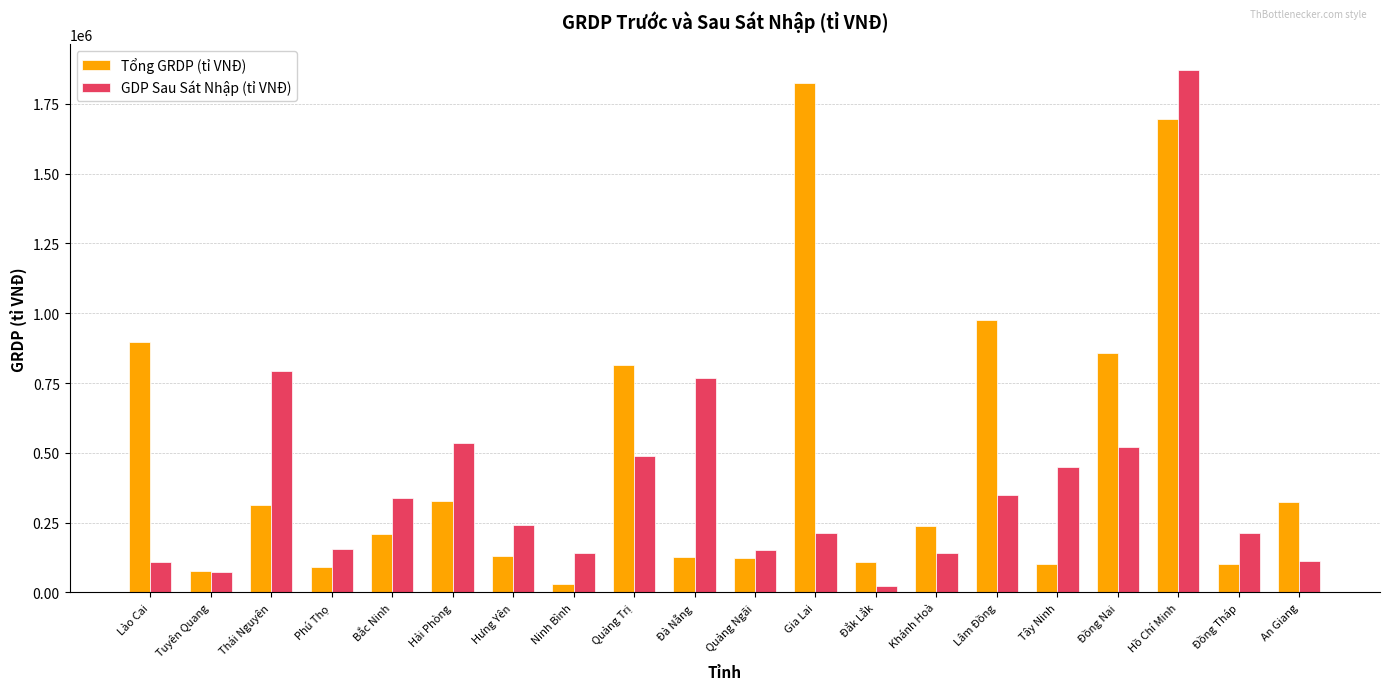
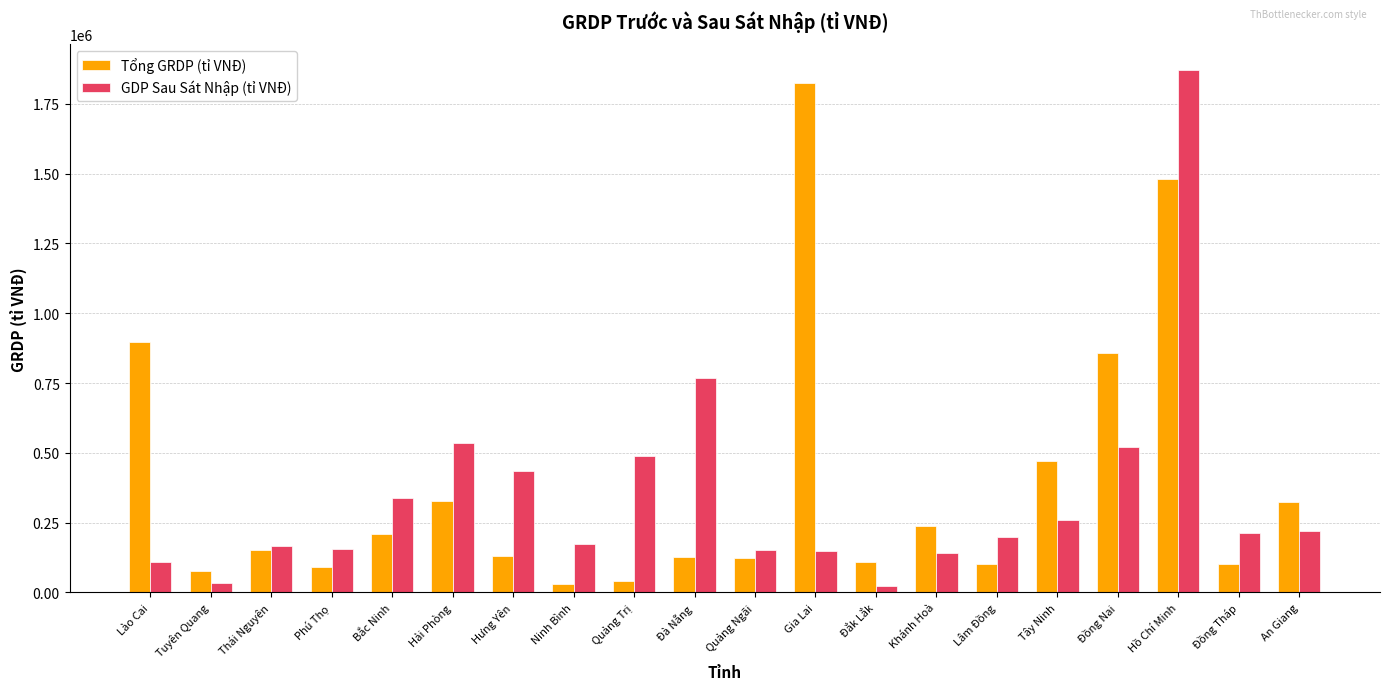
  {
    "Tổng GRDP (tỉ VNĐ)": {
      "Lào Cai": 900000,
      "Tuyên Quang": 80000,
-     "Thái Nguyên": 310000,
+     "Thái Nguyên": 150000,
      "Phú Thọ": 90000,
      "Bắc Ninh": 210000,
      "Hải Phòng": 330000,
      "Hưng Yên": 130000,
      "Ninh Bình": 30000,
-     "Quảng Trị": 810000,
+     "Quảng Trị": 40000,
      "Đà Nẵng": 130000,
      "Quảng Ngãi": 120000,
      "Gia Lai": 1820000,
      "Đắk Lắk": 110000,
      "Khánh Hoà": 240000,
-     "Lâm Đồng": 970000,
-     "Tây Ninh": 100000,
+     "Lâm Đồng": 100000,
+     "Tây Ninh": 470000,
      "Đồng Nai": 860000,
-     "Hồ Chí Minh": 1700000,
+     "Hồ Chí Minh": 1480000,
      "Đồng Tháp": 100000,
      "An Giang": 330000
    },
    "GDP Sau Sát Nhập (tỉ VNĐ)": {
      "Lào Cai": 110000,
-     "Tuyên Quang": 70000,
-     "Thái Nguyên": 790000,
+     "Tuyên Quang": 30000,
+     "Thái Nguyên": 170000,
      "Phú Thọ": 160000,
      "Bắc Ninh": 340000,
      "Hải Phòng": 530000,
-     "Hưng Yên": 240000,
-     "Ninh Bình": 140000,
+     "Hưng Yên": 440000,
+     "Ninh Bình": 170000,
      "Quảng Trị": 490000,
      "Đà Nẵng": 770000,
      "Quảng Ngãi": 150000,
-     "Gia Lai": 210000,
+     "Gia Lai": 150000,
      "Đắk Lắk": 20000,
      "Khánh Hoà": 140000,
-     "Lâm Đồng": 350000,
-     "Tây Ninh": 450000,
+     "Lâm Đồng": 200000,
+     "Tây Ninh": 260000,
      "Đồng Nai": 520000,
      "Hồ Chí Minh": 1870000,
      "Đồng Tháp": 210000,
-     "An Giang": 110000
+     "An Giang": 220000
    }
  }
